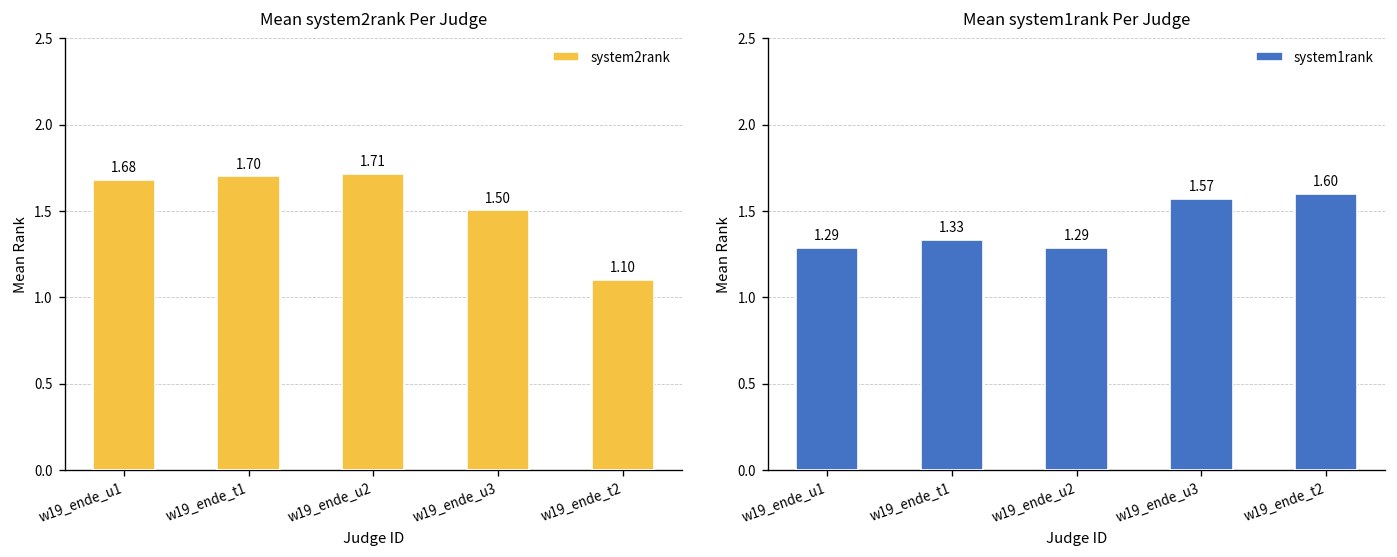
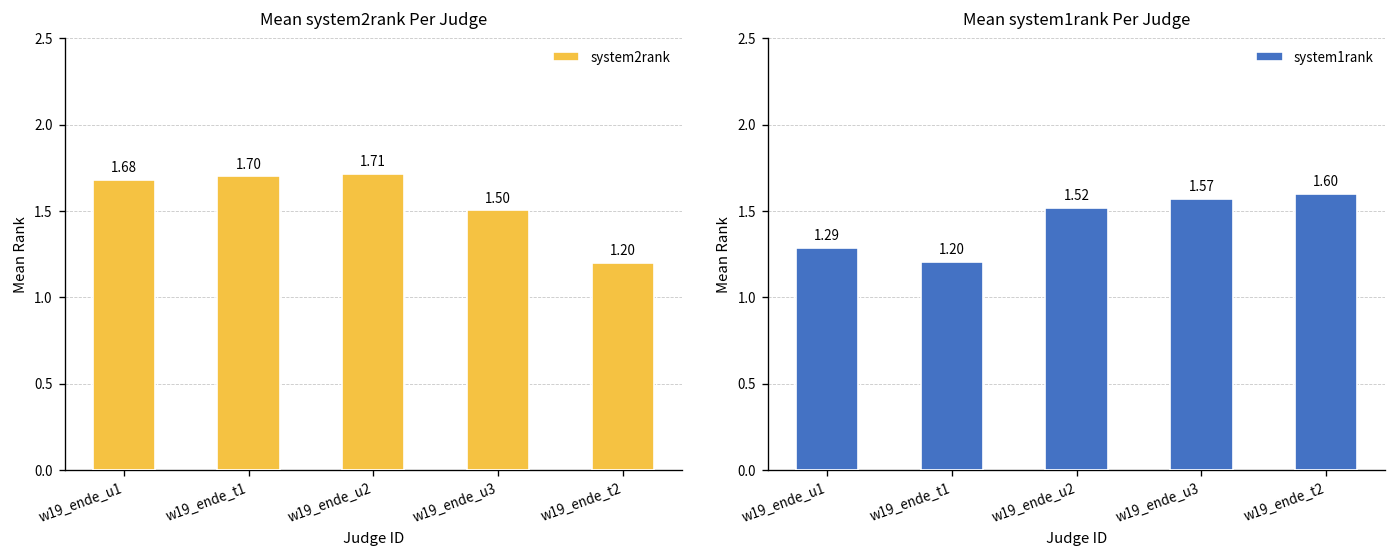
  {
    "Mean system2rank Per Judge": {
      "w19_ende_u1": 1.68,
      "w19_ende_t1": 1.70,
      "w19_ende_u2": 1.71,
      "w19_ende_u3": 1.50,
-     "w19_ende_t2": 1.10
+     "w19_ende_t2": 1.20
    },
    "Mean system1rank Per Judge": {
      "w19_ende_u1": 1.29,
-     "w19_ende_t1": 1.33,
-     "w19_ende_u2": 1.29,
+     "w19_ende_t1": 1.20,
+     "w19_ende_u2": 1.52,
      "w19_ende_u3": 1.57,
      "w19_ende_t2": 1.60
    }
  }
